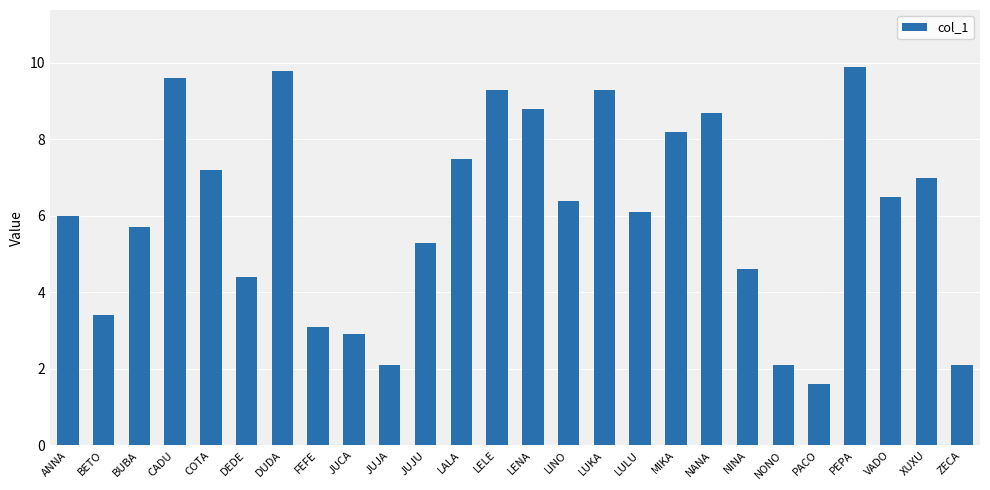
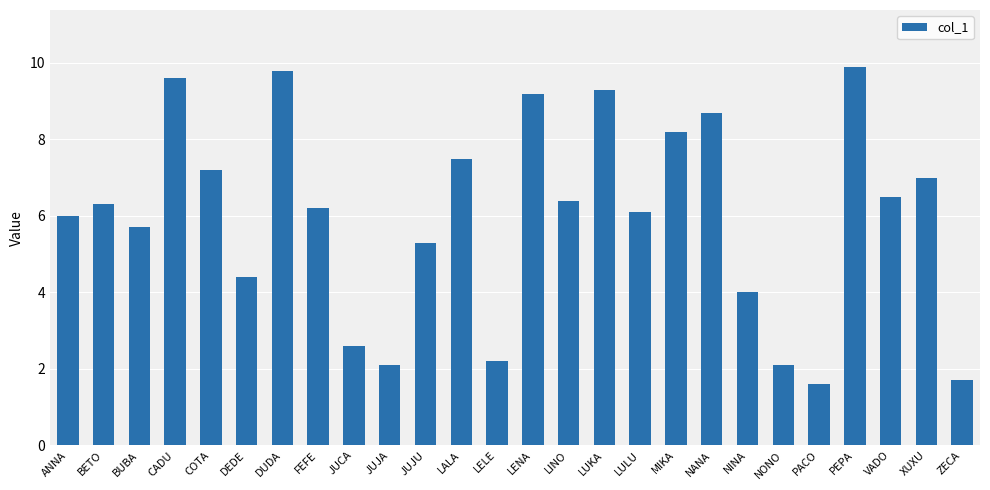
  {
    "ANNA": 6.0,
-   "BETO": 3.4,
+   "BETO": 6.3,
    "BUBA": 5.7,
    "CADU": 9.6,
    "COTA": 7.2,
    "DEDE": 4.4,
    "DUDA": 9.8,
-   "FEFE": 3.1,
-   "JUCA": 2.9,
+   "FEFE": 6.2,
+   "JUCA": 2.6,
    "JUJA": 2.1,
    "JUJU": 5.3,
    "LALA": 7.5,
-   "LELE": 9.3,
-   "LENA": 8.8,
+   "LELE": 2.2,
+   "LENA": 9.2,
    "LINO": 6.4,
    "LUKA": 9.3,
    "LULU": 6.1,
    "MIKA": 8.2,
    "NANA": 8.7,
-   "NINA": 4.6,
+   "NINA": 4.0,
    "NONO": 2.1,
    "PACO": 1.6,
    "PEPA": 9.9,
    "VADO": 6.5,
    "XUXU": 7.0,
-   "ZECA": 2.1
+   "ZECA": 1.7
  }
